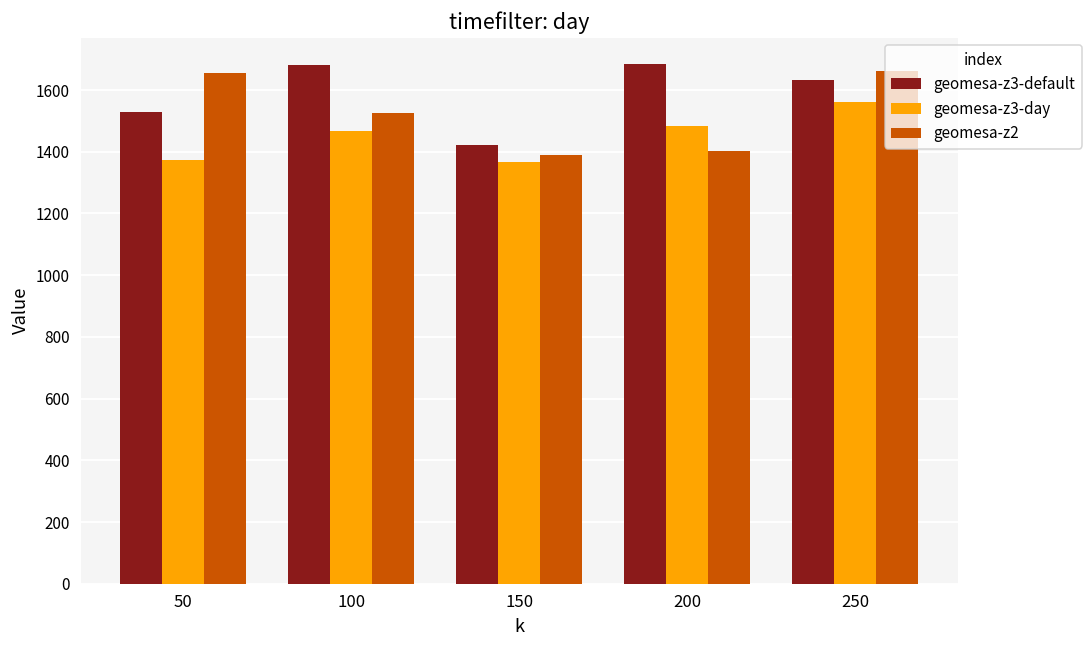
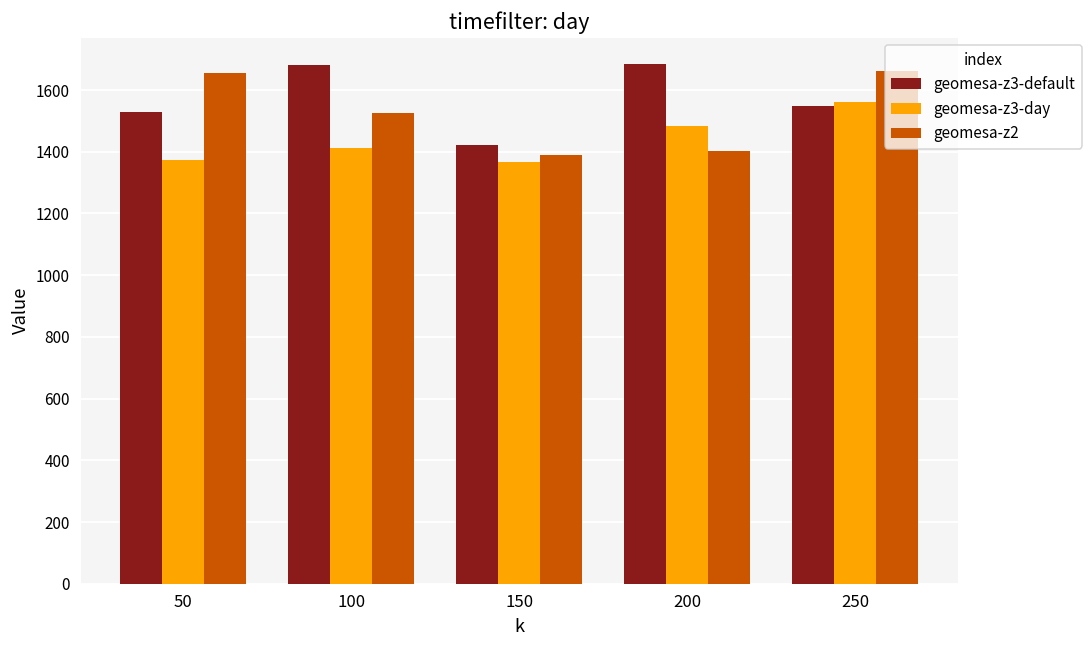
  {
    "geomesa-z3-default": {
      "50": 1530,
      "100": 1680,
      "150": 1420,
      "200": 1690,
-     "250": 1630
+     "250": 1550
    },
    "geomesa-z3-day": {
      "50": 1370,
-     "100": 1470,
+     "100": 1410,
      "150": 1370,
      "200": 1480,
      "250": 1560
    },
    "geomesa-z2": {
      "50": 1650,
      "100": 1530,
      "150": 1390,
      "200": 1400
    }
  }
